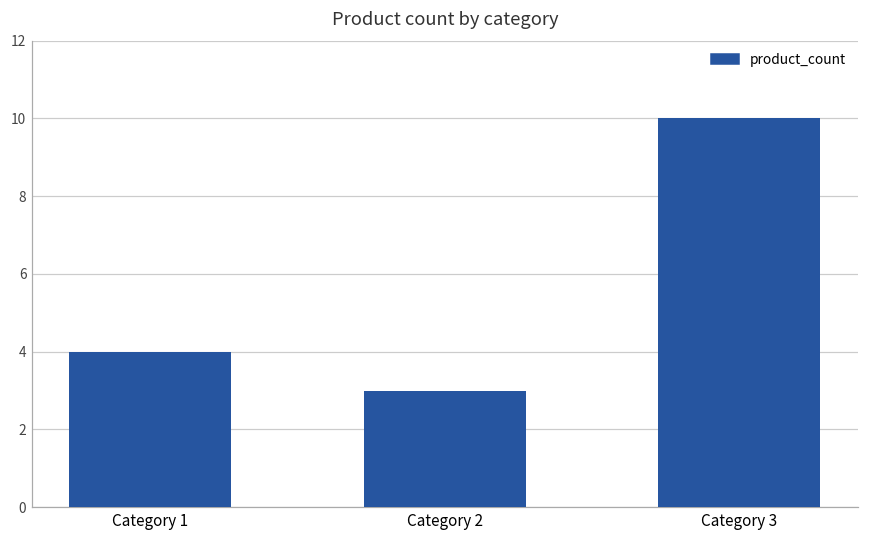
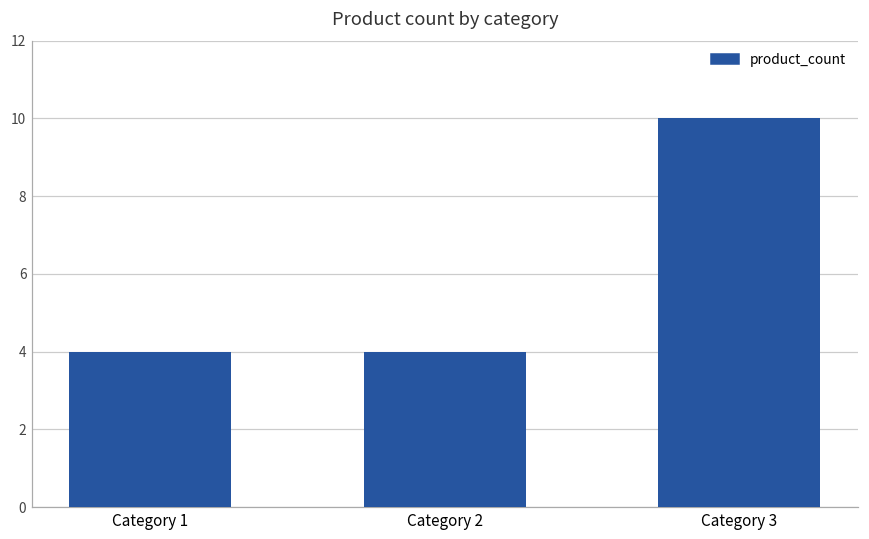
  {
    "Category 1": 4,
-   "Category 2": 3,
+   "Category 2": 4,
    "Category 3": 10
  }
